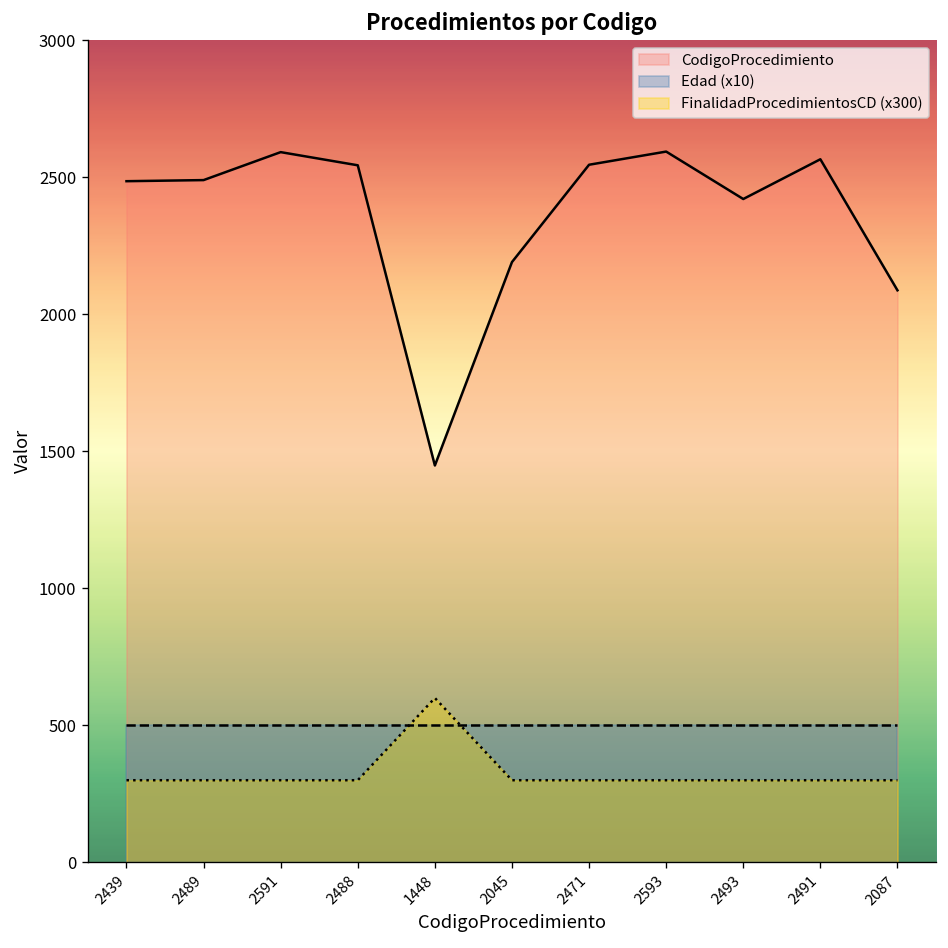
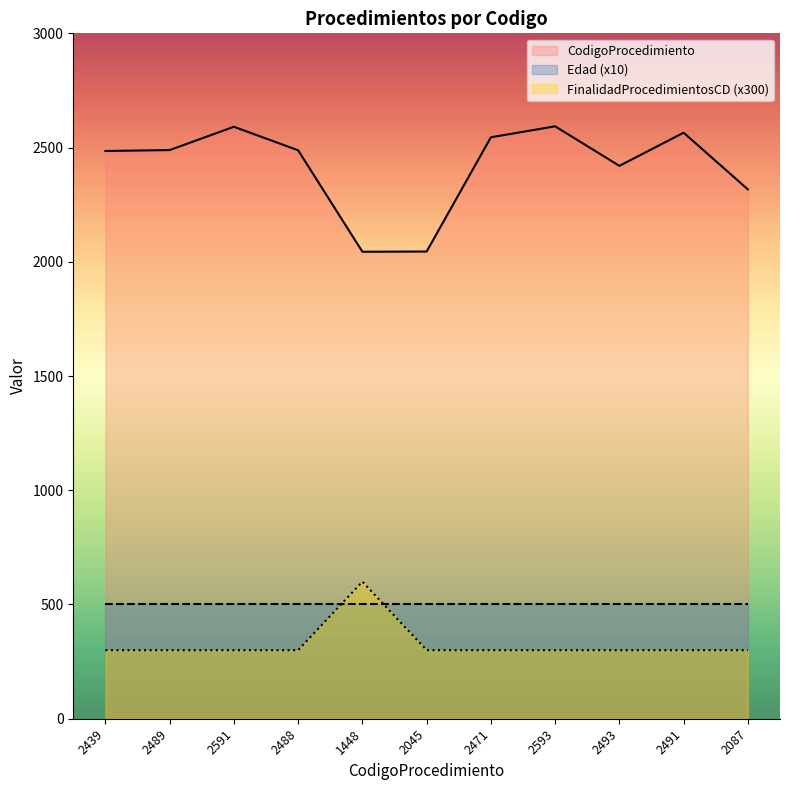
  {
    "CodigoProcedimiento": {
      "2439": 2490,
      "2489": 2490,
      "2591": 2590,
-     "2488": 2540,
-     "1448": 1450,
-     "2045": 2190,
+     "2488": 2490,
+     "1448": 2040,
+     "2045": 2050,
      "2471": 2550,
      "2593": 2590,
      "2493": 2420,
      "2491": 2570,
-     "2087": 2090
+     "2087": 2320
    },
    "Edad (x10)": {
      "2439": 500,
      "2489": 500,
      "2591": 500,
      "2488": 500,
      "1448": 500,
      "2045": 500,
      "2471": 500,
      "2593": 500,
      "2493": 500,
      "2491": 500,
      "2087": 500
    },
    "FinalidadProcedimientosCD (x300)": {
      "2439": 300,
      "2489": 300,
      "2591": 300,
      "2488": 300,
      "1448": 600,
      "2045": 300,
      "2471": 300,
      "2593": 300,
      "2493": 300,
      "2491": 300,
      "2087": 300
    }
  }
